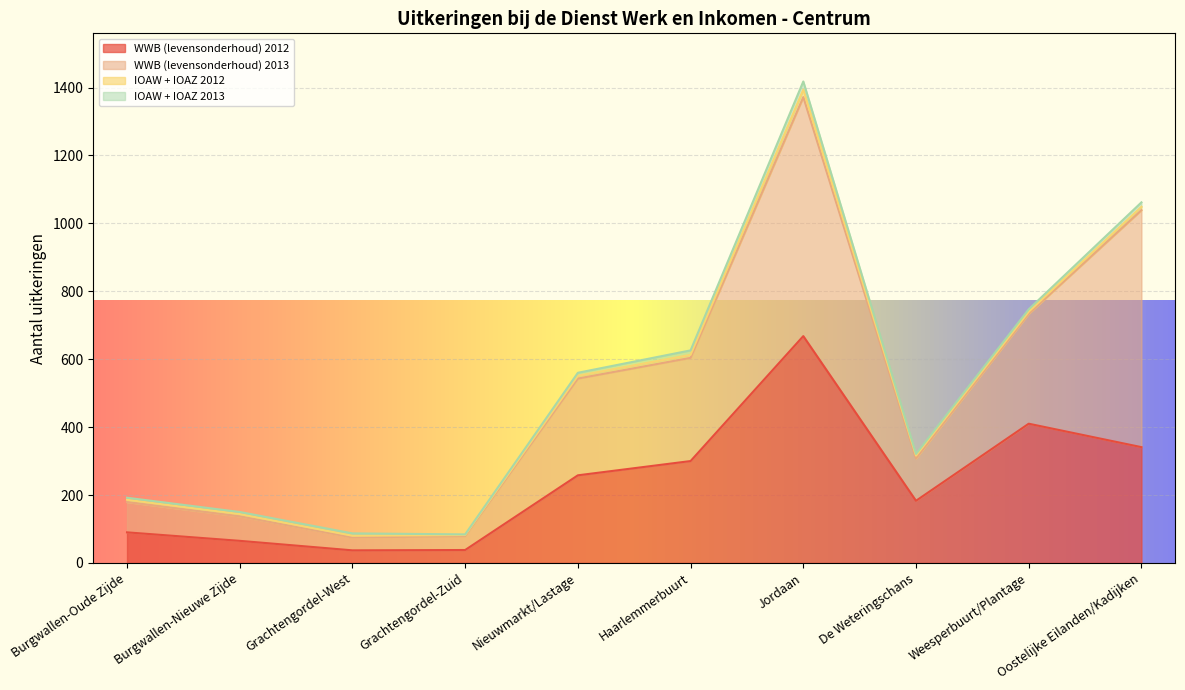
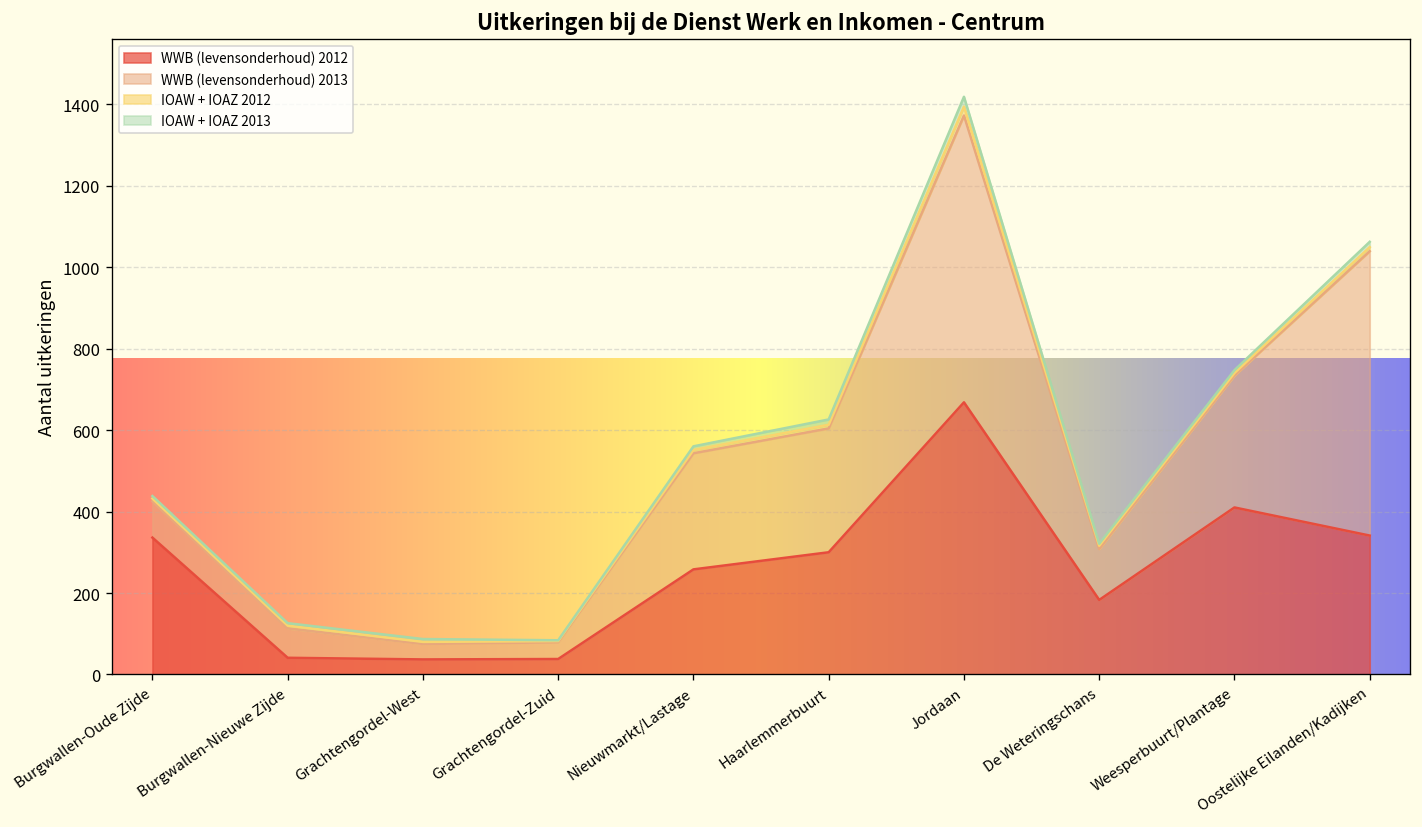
  {
    "WWB (levensonderhoud) 2012": {
-     "Burgwallen-Oude Zijde": 90,
-     "Burgwallen-Nieuwe Zijde": 70,
+     "Burgwallen-Oude Zijde": 340,
+     "Burgwallen-Nieuwe Zijde": 40,
      "Grachtengordel-West": 40,
      "Grachtengordel-Zuid": 40,
      "Nieuwmarkt/Lastage": 260,
      "Haarlemmerbuurt": 300,
      "Jordaan": 670,
      "De Weteringschans": 180,
      "Weesperbuurt/Plantage": 410,
      "Oostelijke Eilanden/Kadijken": 340
    },
    "IOAW + IOAZ 2013": {
      "Nieuwmarkt/Lastage": 10,
      "Haarlemmerbuurt": 10,
      "Jordaan": 20,
      "Oostelijke Eilanden/Kadijken": 10
    }
  }
